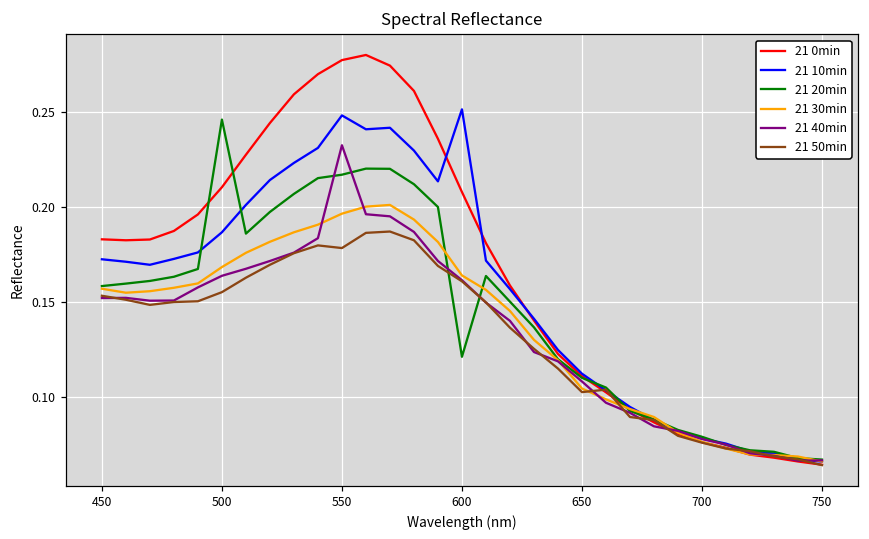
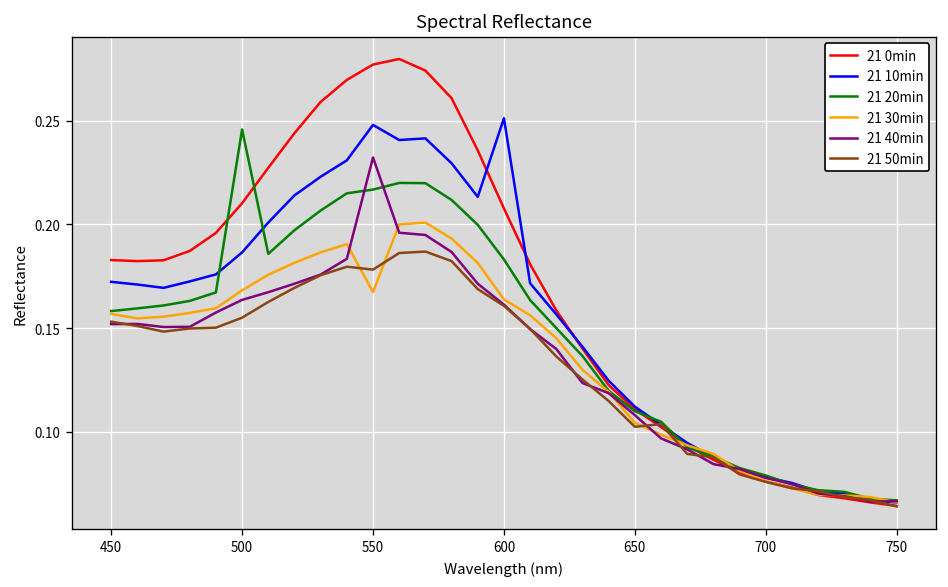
  {
    "21 0min": {
      "450": 0.183,
      "500": 0.210,
      "550": 0.277,
      "600": 0.208
    },
    "21 10min": {
      "450": 0.172,
      "500": 0.187,
      "550": 0.248,
      "600": 0.251
    },
    "21 20min": {
      "500": 0.246,
      "550": 0.217,
-     "600": 0.121
+     "600": 0.183
    },
    "21 30min": {
      "500": 0.168,
-     "550": 0.196,
+     "550": 0.167,
      "600": 0.164,
      "650": 0.104
    },
    "21 40min": {
      "500": 0.164,
      "550": 0.232,
      "650": 0.108
    },
    "21 50min": {
      "500": 0.155,
      "550": 0.178,
      "650": 0.102
    }
  }
